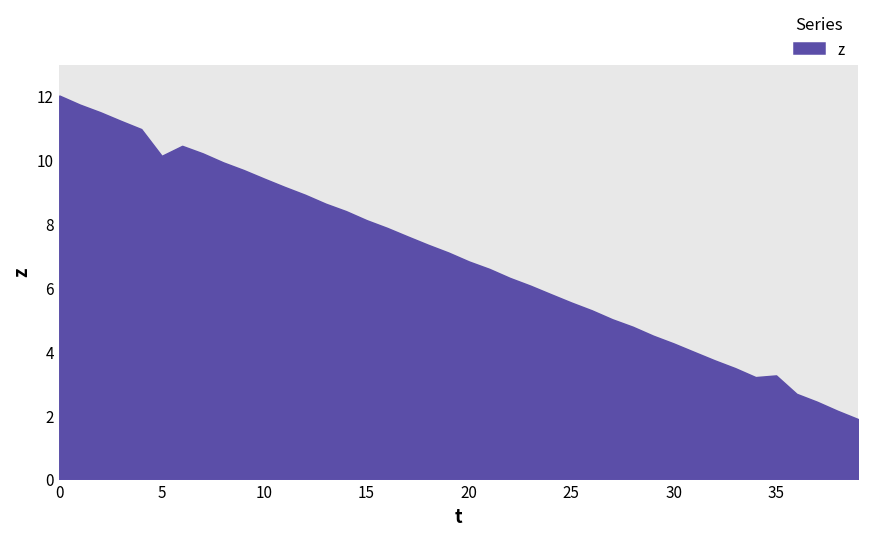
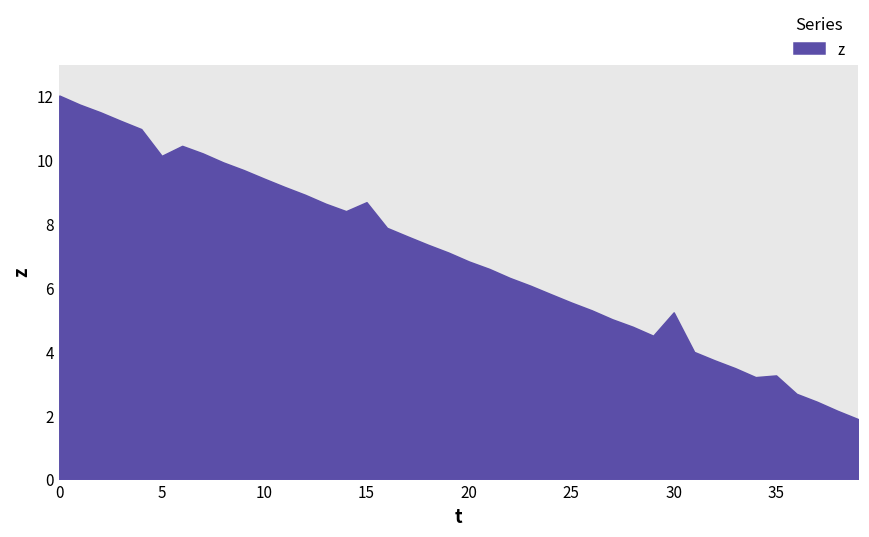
  {
    "0": 12.0,
    "5": 10.1,
    "10": 9.4,
-   "15": 8.1,
+   "15": 8.7,
    "20": 6.8,
    "25": 5.5,
-   "30": 4.2,
+   "30": 5.2,
    "35": 3.2
  }
